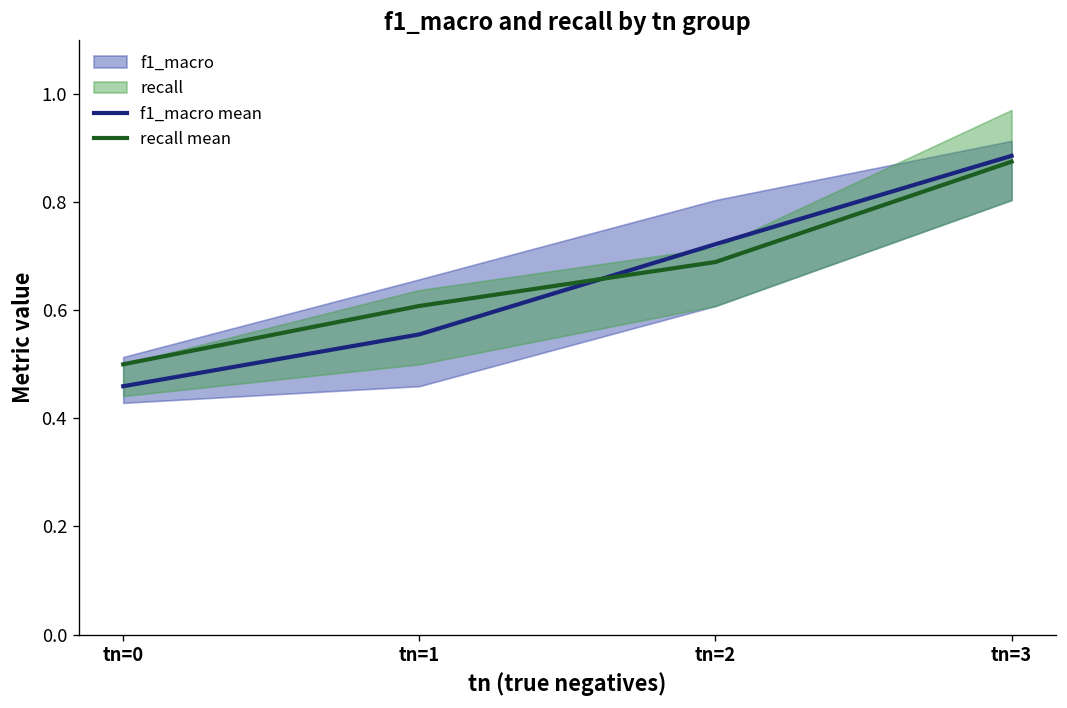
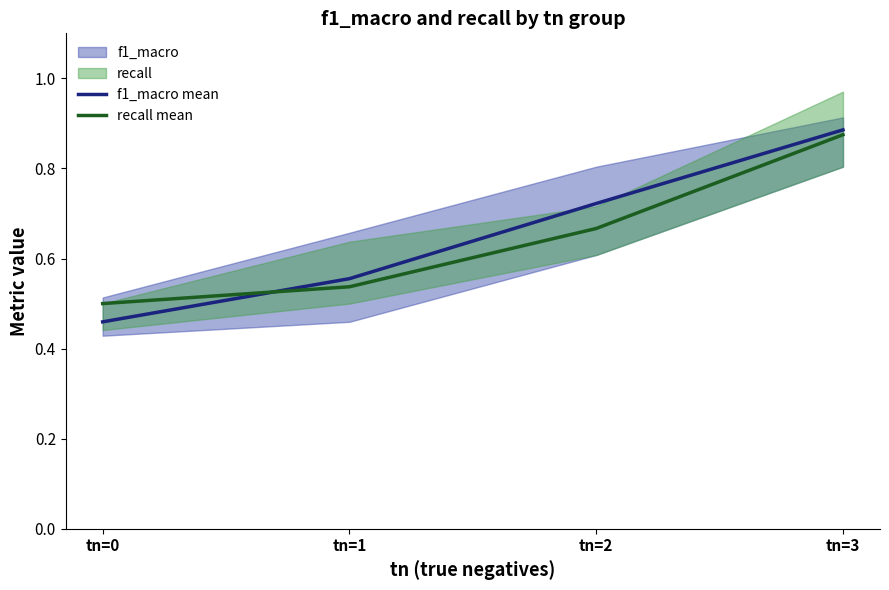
  {
    "f1_macro mean": {
      "tn=0": 0.46,
      "tn=1": 0.56,
      "tn=2": 0.72,
      "tn=3": 0.89
    },
    "recall mean": {
-     "tn=1": 0.61,
-     "tn=2": 0.69,
+     "tn=1": 0.54,
+     "tn=2": 0.67,
      "tn=3": 0.87
    }
  }
